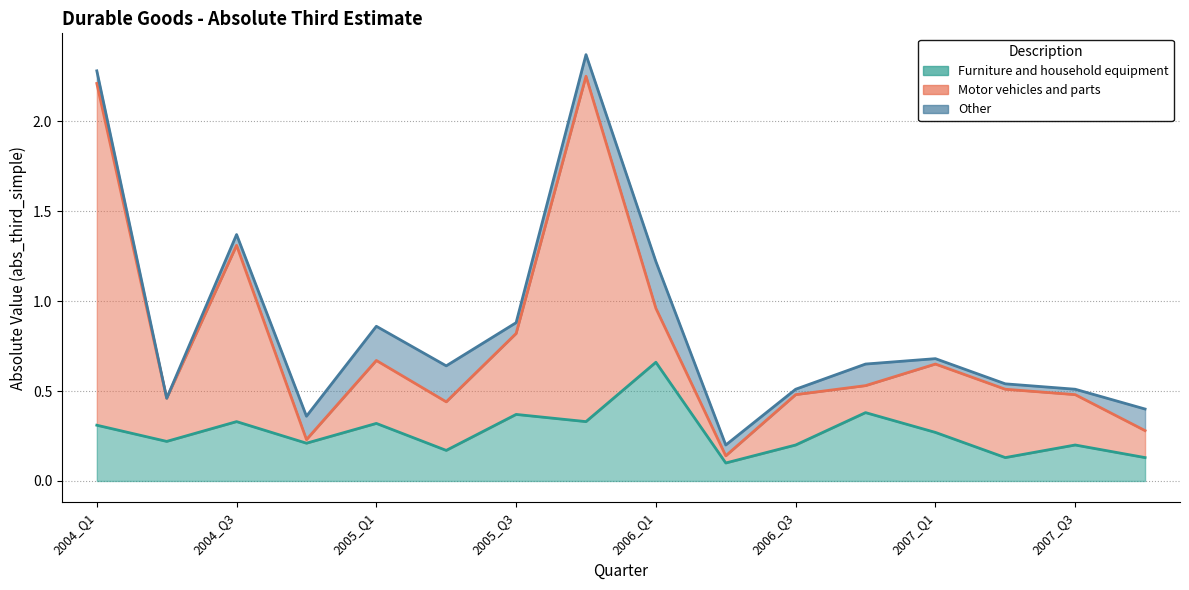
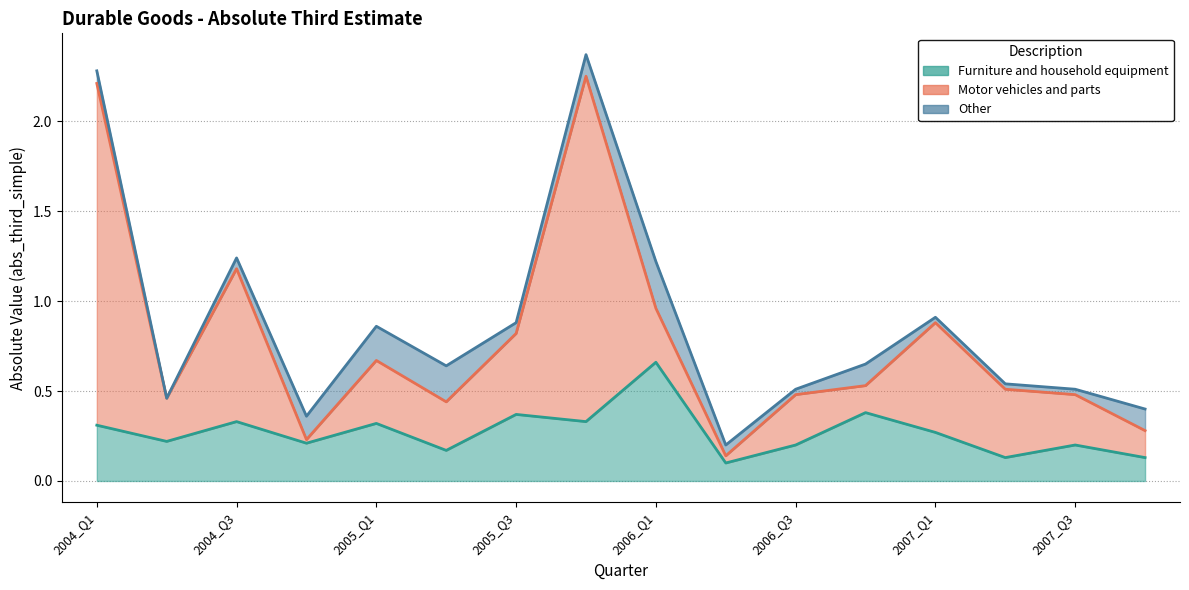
  {
    "Motor vehicles and parts": {
      "2004_Q1": 1.90,
-     "2004_Q3": 0.98,
+     "2004_Q3": 0.85,
      "2005_Q1": 0.35,
      "2005_Q3": 0.45,
      "2006_Q1": 0.30,
      "2006_Q3": 0.28,
-     "2007_Q1": 0.38,
+     "2007_Q1": 0.61,
      "2007_Q3": 0.28
    }
  }
